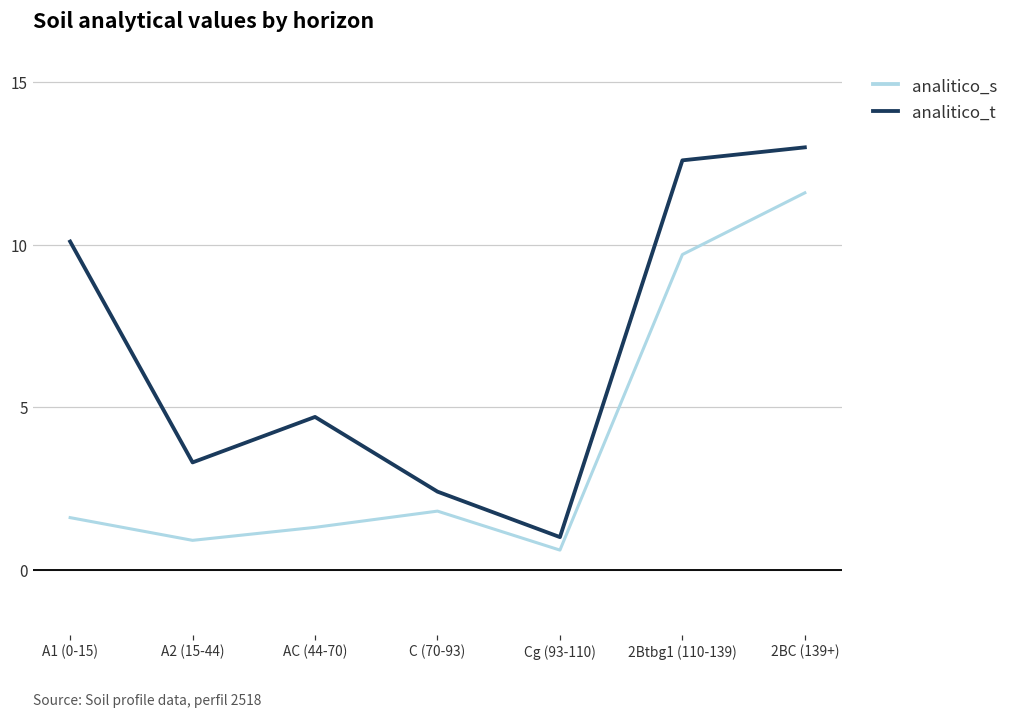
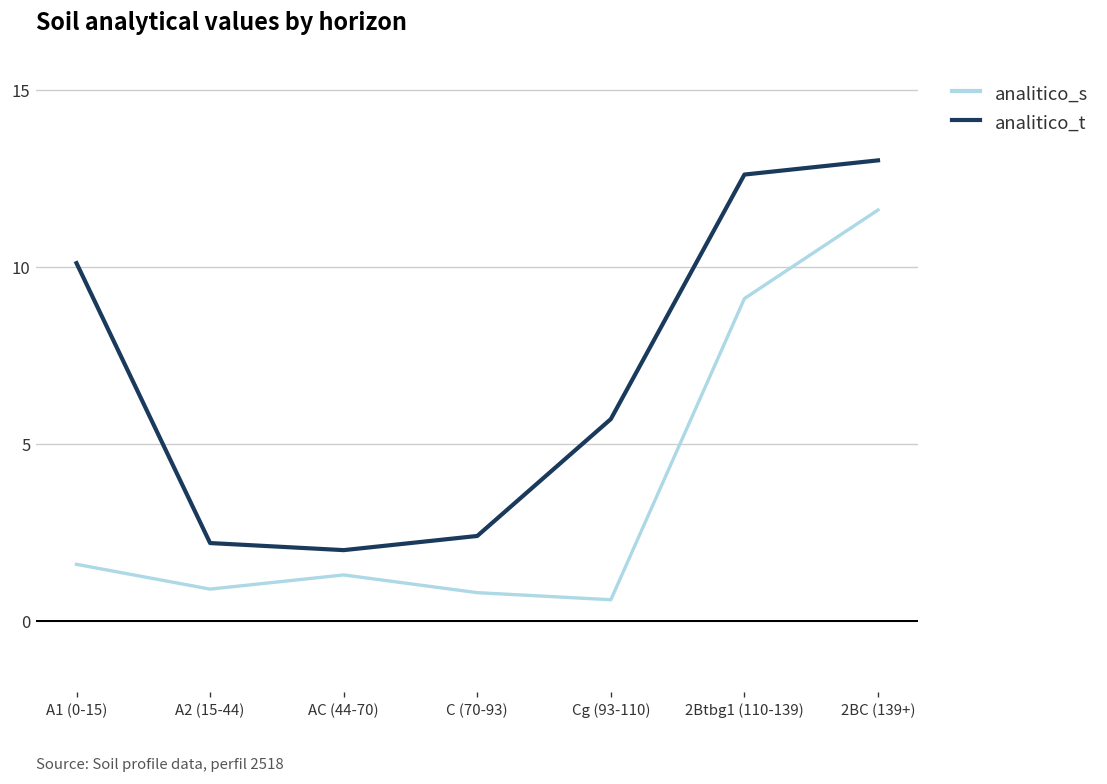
  {
    "analitico_s": {
      "A1 (0-15)": 1.6,
      "A2 (15-44)": 0.9,
      "AC (44-70)": 1.3,
-     "C (70-93)": 1.8,
+     "C (70-93)": 0.8,
      "Cg (93-110)": 0.6,
-     "2Btbg1 (110-139)": 9.7,
+     "2Btbg1 (110-139)": 9.1,
      "2BC (139+)": 11.6
    },
    "analitico_t": {
      "A1 (0-15)": 10.1,
-     "A2 (15-44)": 3.3,
-     "AC (44-70)": 4.7,
+     "A2 (15-44)": 2.2,
+     "AC (44-70)": 2.0,
      "C (70-93)": 2.4,
-     "Cg (93-110)": 1.0,
+     "Cg (93-110)": 5.7,
      "2Btbg1 (110-139)": 12.6,
      "2BC (139+)": 13.0
    }
  }
